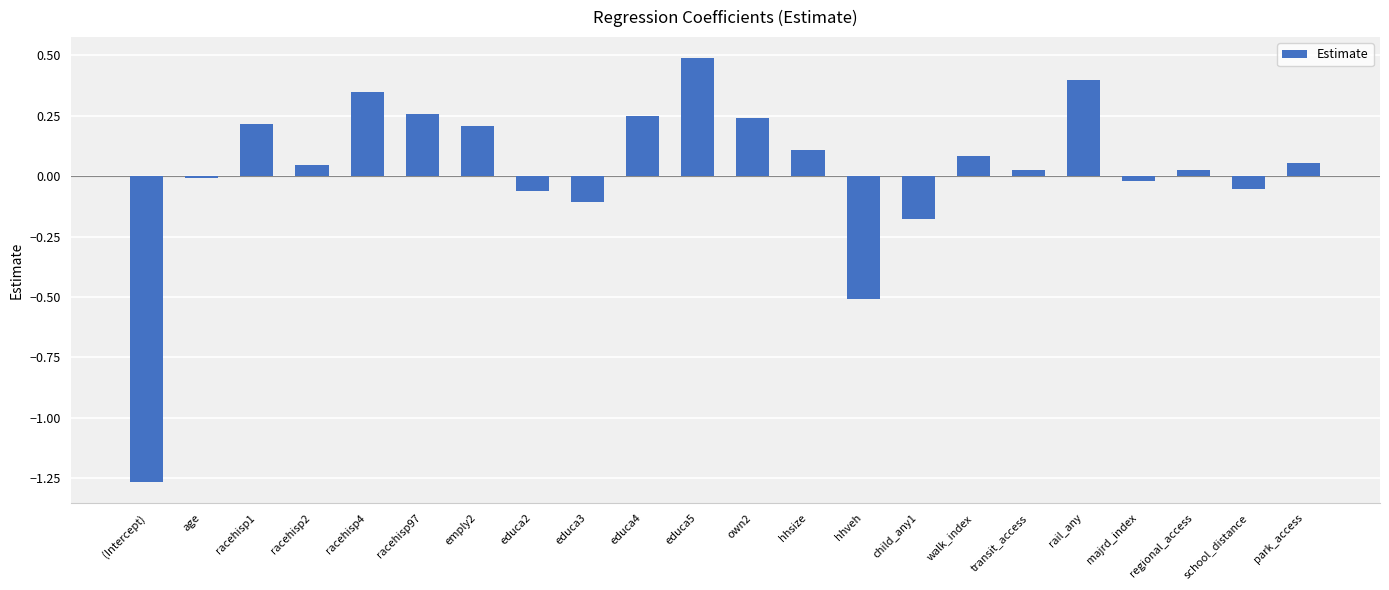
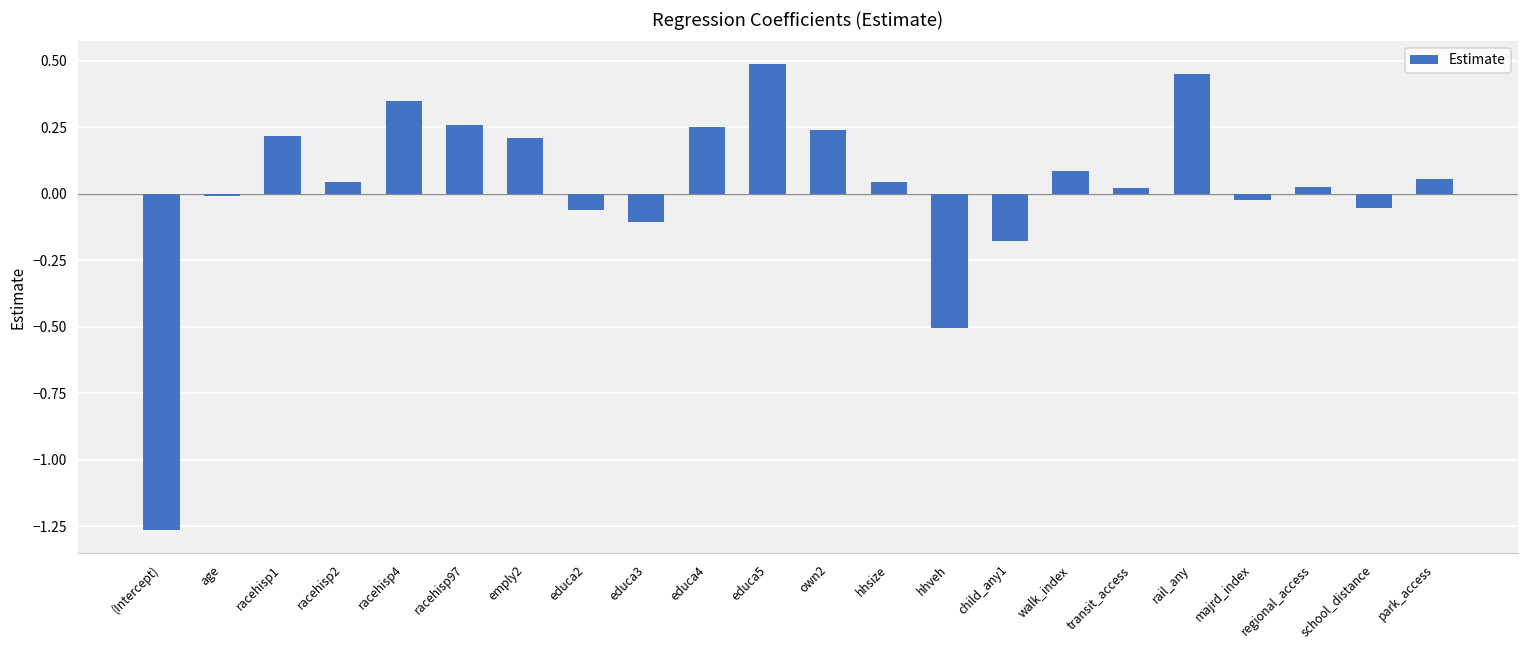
  {
    "(Intercept)": -1.26,
    "racehisp1": 0.22,
    "racehisp2": 0.04,
    "racehisp4": 0.35,
    "racehisp97": 0.26,
    "emply2": 0.21,
    "educa2": -0.06,
    "educa3": -0.11,
    "educa4": 0.25,
    "educa5": 0.49,
    "own2": 0.24,
-   "hhsize": 0.11,
+   "hhsize": 0.04,
    "hhveh": -0.51,
    "child_any1": -0.18,
    "walk_index": 0.08,
    "transit_access": 0.02,
-   "rail_any": 0.40,
+   "rail_any": 0.45,
    "majrd_index": -0.02,
    "regional_access": 0.03,
    "school_distance": -0.05,
    "park_access": 0.05
  }
